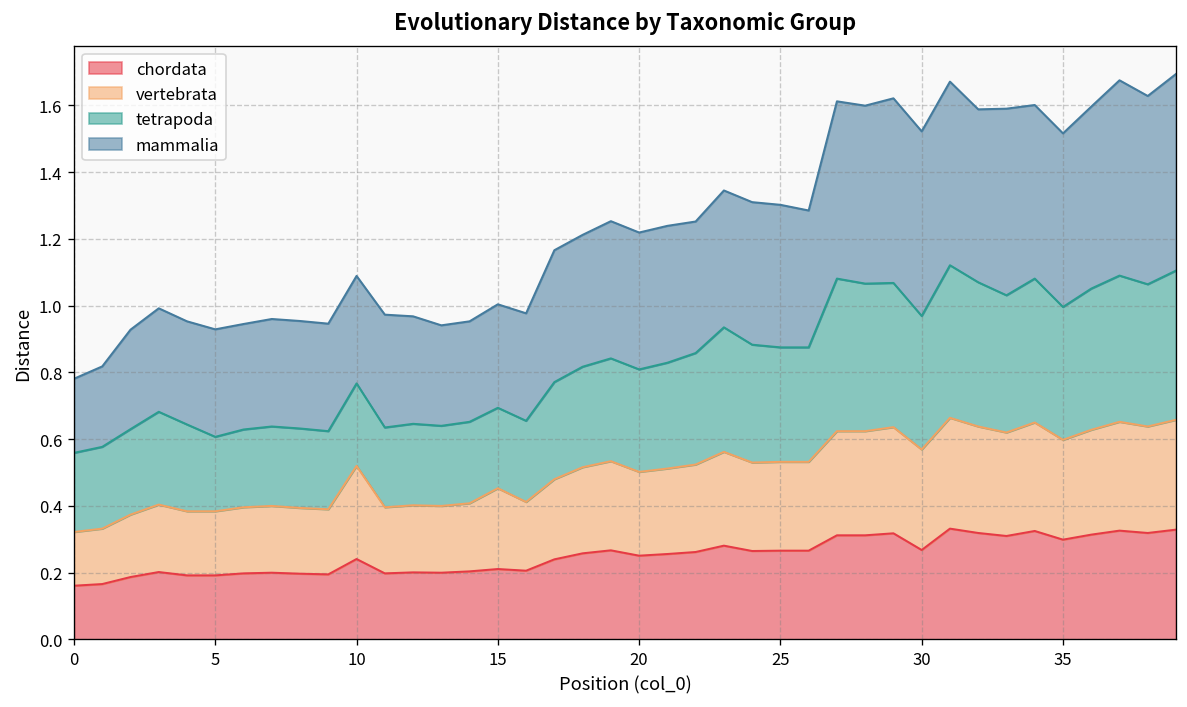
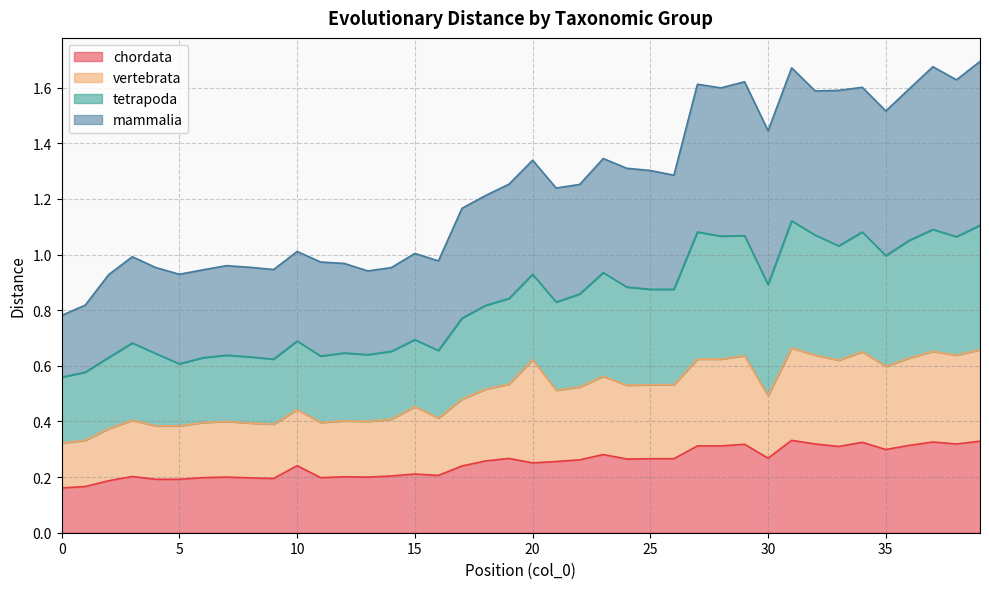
  {
    "chordata": {
      "0": 0.16,
      "5": 0.19,
      "10": 0.24,
      "15": 0.21,
      "20": 0.25,
      "25": 0.27,
      "30": 0.27,
      "35": 0.30
    },
    "vertebrata": {
      "0": 0.16,
      "5": 0.19,
-     "10": 0.28,
+     "10": 0.20,
      "15": 0.24,
-     "20": 0.25,
+     "20": 0.37,
      "25": 0.27,
-     "30": 0.30,
+     "30": 0.22,
      "35": 0.30
    }
  }
